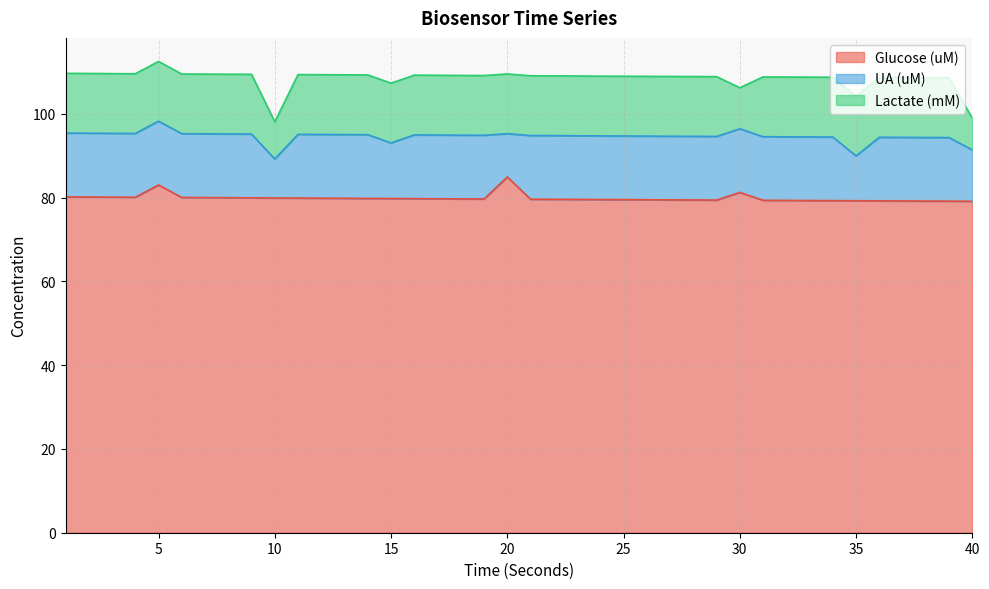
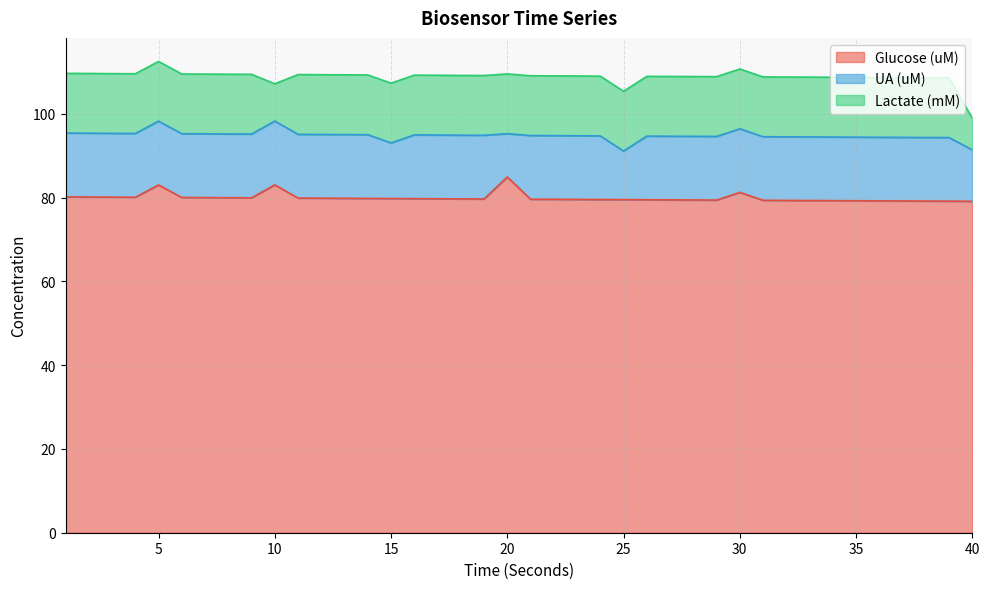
  {
    "Glucose (uM)": {
      "5": 83,
-     "10": 80,
+     "10": 83,
      "15": 80,
      "20": 85,
      "25": 80,
      "30": 81,
      "35": 79,
      "40": 79
    },
    "UA (uM)": {
      "5": 15,
-     "10": 9,
+     "10": 15,
      "15": 13,
      "20": 10,
-     "25": 15,
+     "25": 12,
      "30": 15,
-     "35": 11,
+     "35": 15,
      "40": 12
    },
    "Lactate (mM)": {
      "5": 14,
      "10": 9,
      "15": 14,
      "20": 14,
      "25": 14,
-     "30": 10,
+     "30": 14,
      "40": 8
    }
  }
